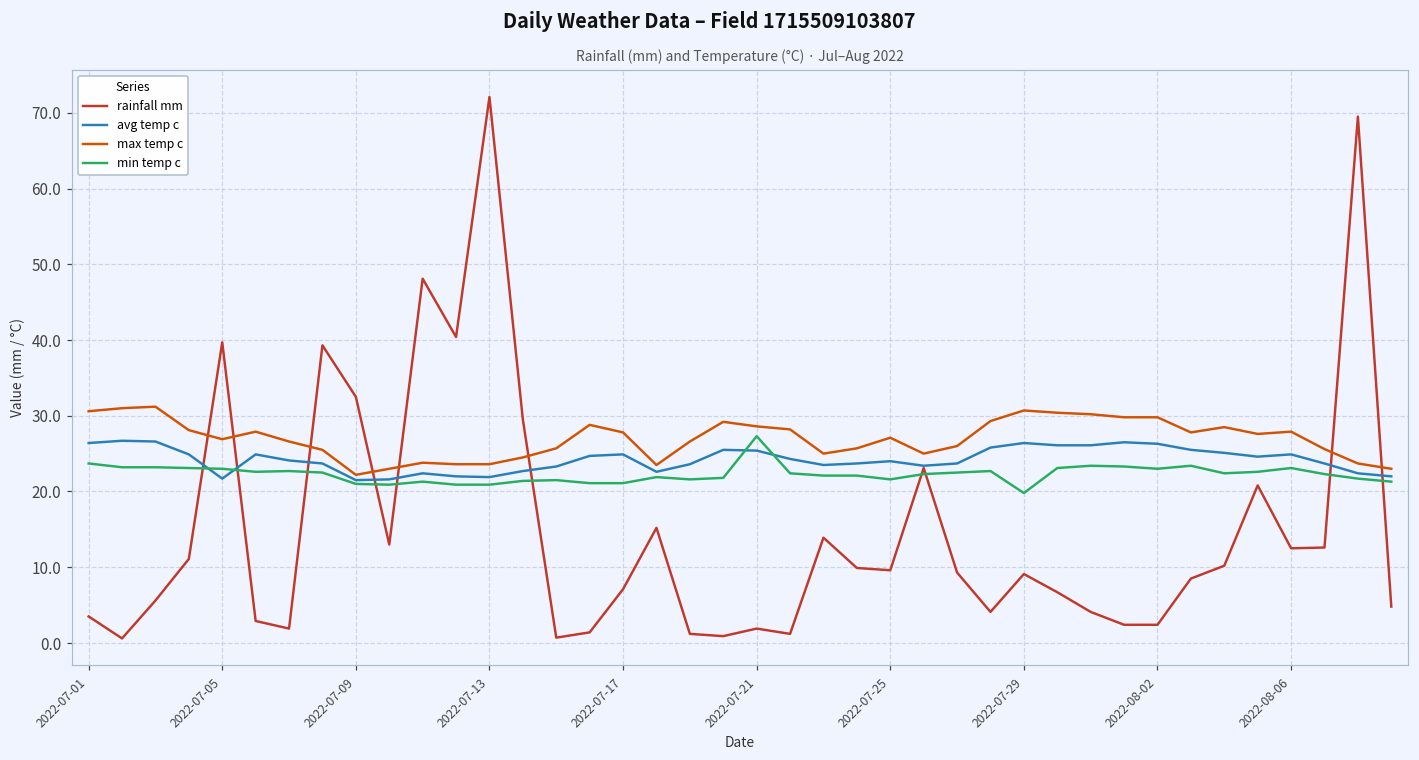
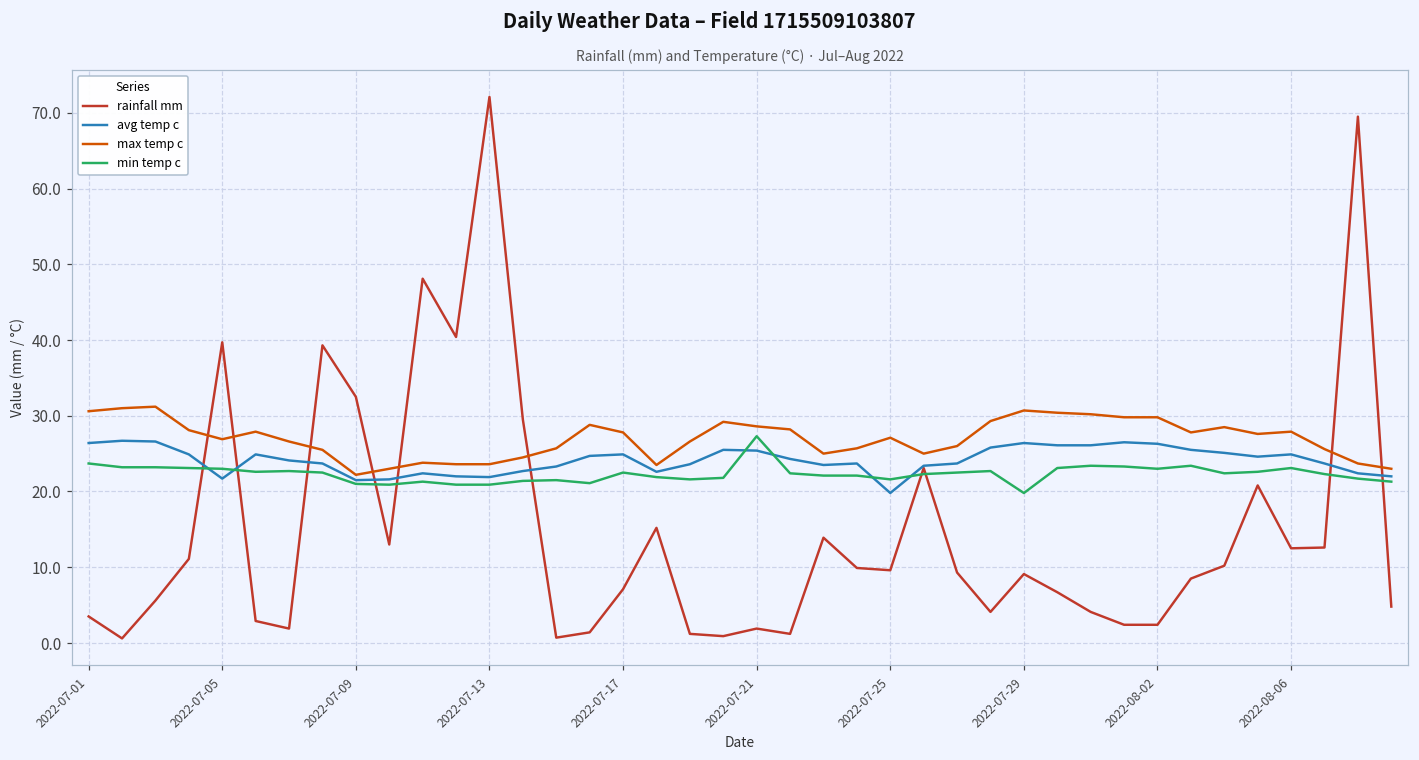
  {
    "avg temp c": {
      "2022-07-01": 26,
      "2022-07-05": 22,
      "2022-07-09": 22,
      "2022-07-13": 22,
      "2022-07-17": 25,
      "2022-07-21": 25,
-     "2022-07-25": 24,
+     "2022-07-25": 20,
      "2022-07-29": 26,
      "2022-08-02": 26,
      "2022-08-06": 25
    },
    "min temp c": {
      "2022-07-01": 24,
      "2022-07-05": 23,
      "2022-07-09": 21,
      "2022-07-13": 21,
-     "2022-07-17": 21,
+     "2022-07-17": 23,
      "2022-07-21": 27,
      "2022-07-25": 22,
      "2022-07-29": 20,
      "2022-08-02": 23,
      "2022-08-06": 23
    }
  }
